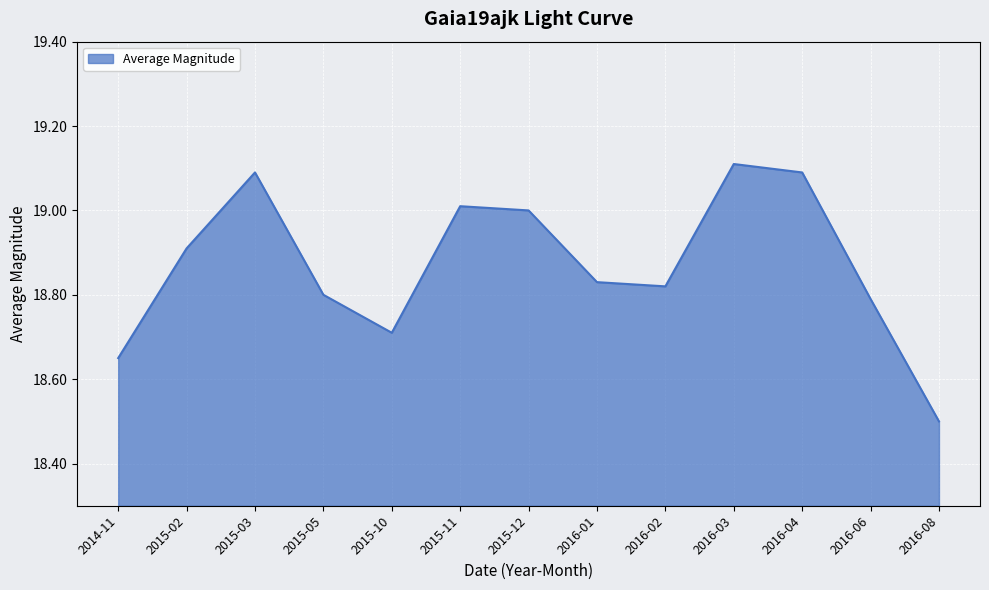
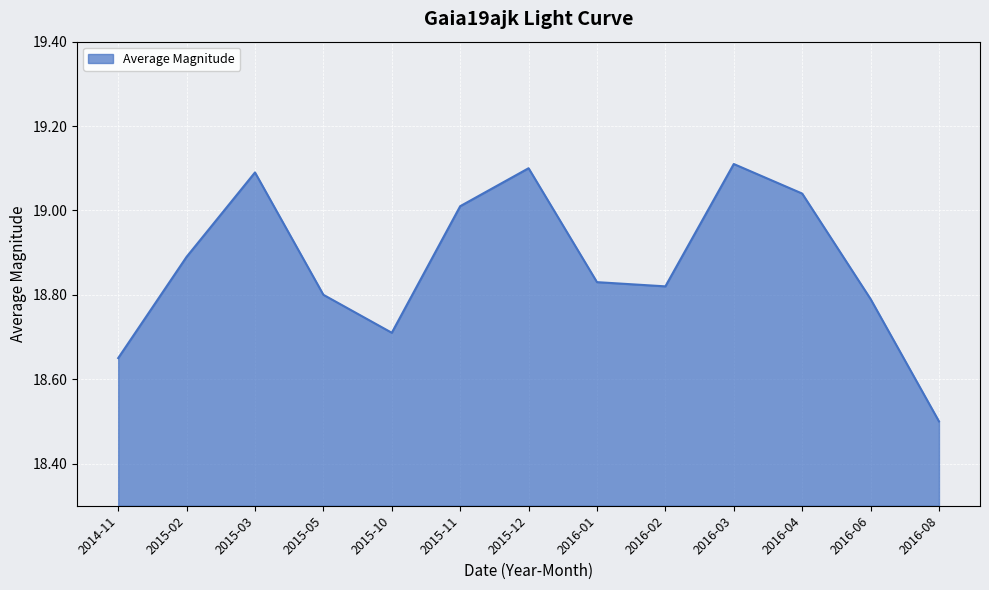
  {
    "2014-11": 18.65,
-   "2015-02": 18.91,
+   "2015-02": 18.89,
    "2015-03": 19.09,
    "2015-05": 18.80,
    "2015-10": 18.71,
    "2015-11": 19.01,
-   "2015-12": 19.0,
+   "2015-12": 19.1,
    "2016-01": 18.83,
    "2016-02": 18.82,
    "2016-03": 19.11,
-   "2016-04": 19.09,
+   "2016-04": 19.04,
    "2016-06": 18.79,
    "2016-08": 18.50
  }
